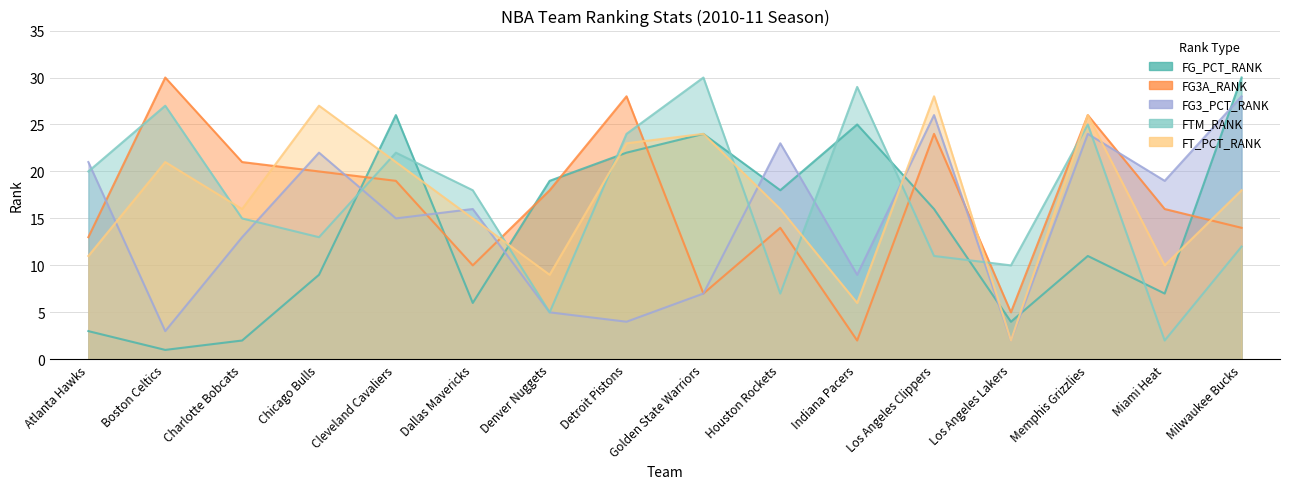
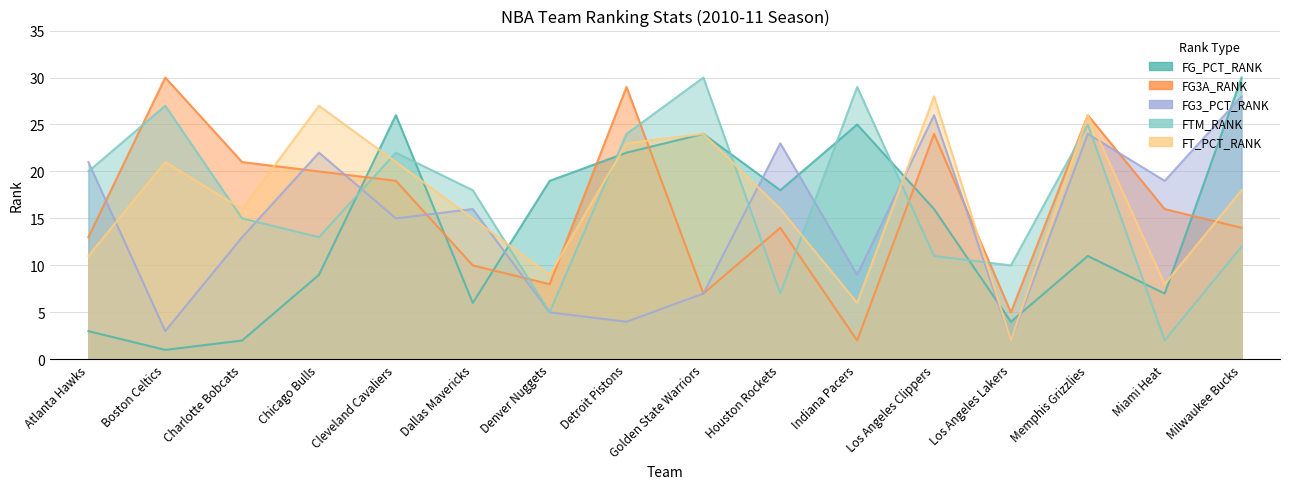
  {
    "FG3A_RANK": {
      "Atlanta Hawks": 13,
      "Boston Celtics": 30,
      "Charlotte Bobcats": 21,
      "Chicago Bulls": 20,
      "Cleveland Cavaliers": 19,
      "Dallas Mavericks": 10,
-     "Denver Nuggets": 18,
-     "Detroit Pistons": 28,
+     "Denver Nuggets": 8,
+     "Detroit Pistons": 29,
      "Houston Rockets": 14,
      "Indiana Pacers": 2,
      "Los Angeles Clippers": 24,
      "Los Angeles Lakers": 5,
      "Miami Heat": 16,
      "Milwaukee Bucks": 14
    },
    "FT_PCT_RANK": {
      "Atlanta Hawks": 11,
      "Boston Celtics": 21,
      "Charlotte Bobcats": 16,
      "Chicago Bulls": 27,
      "Cleveland Cavaliers": 21,
      "Dallas Mavericks": 15,
      "Denver Nuggets": 9,
      "Detroit Pistons": 23,
      "Houston Rockets": 16,
      "Indiana Pacers": 6,
      "Los Angeles Clippers": 28,
-     "Miami Heat": 10,
+     "Miami Heat": 8,
      "Milwaukee Bucks": 18
    }
  }
